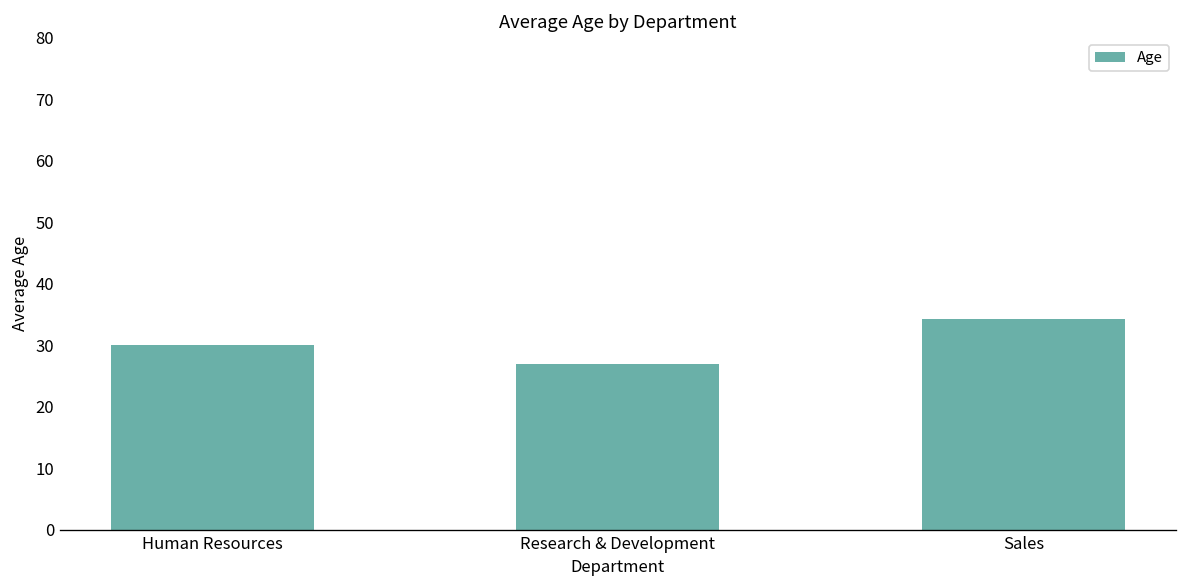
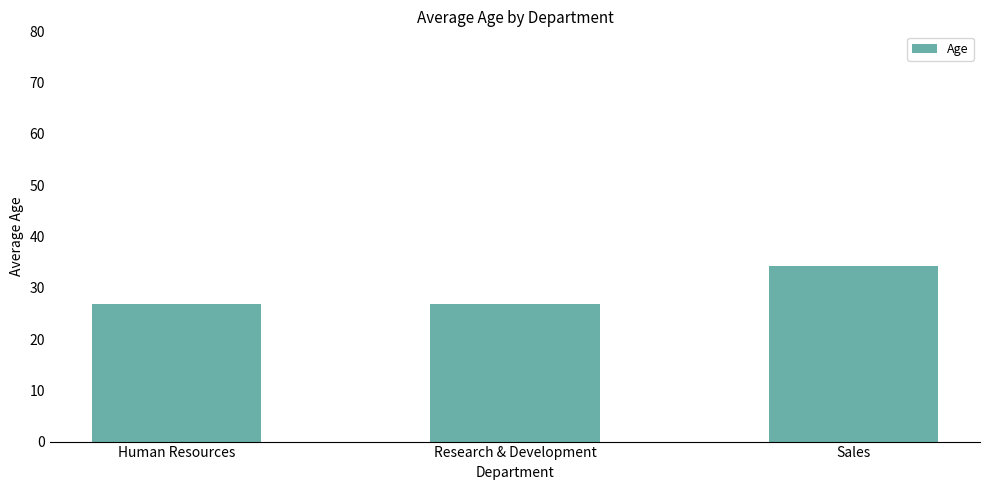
  {
-   "Human Resources": 30,
+   "Human Resources": 27,
    "Research & Development": 27,
    "Sales": 34
  }
